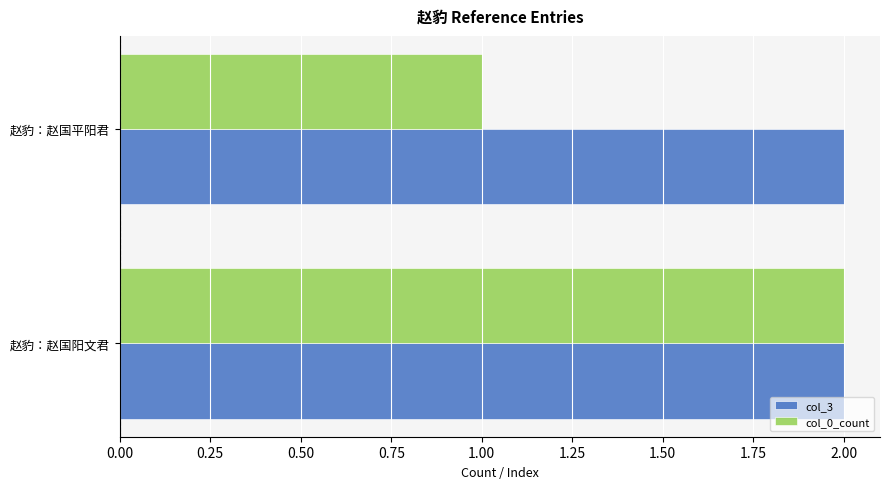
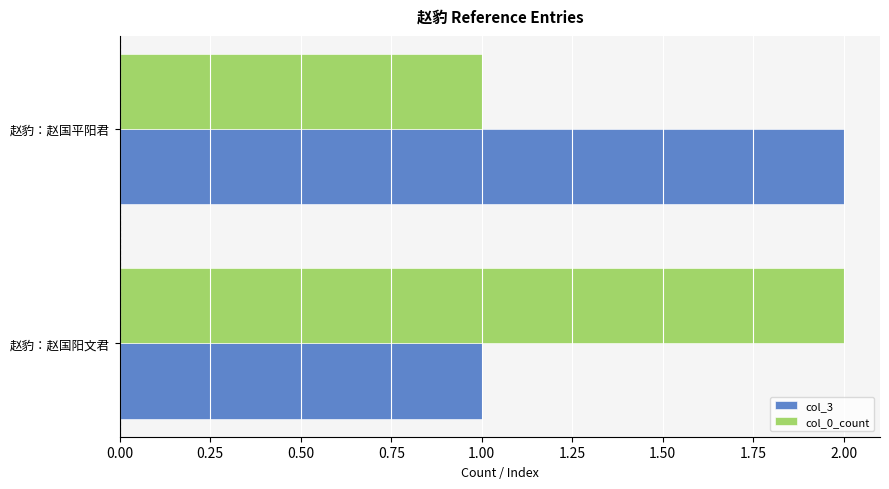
  {
    "col_3": {
      "赵豹：赵国平阳君": 2,
-     "赵豹：赵国阳文君": 2
+     "赵豹：赵国阳文君": 1
    },
    "col_0_count": {
      "赵豹：赵国平阳君": 1,
      "赵豹：赵国阳文君": 2
    }
  }
